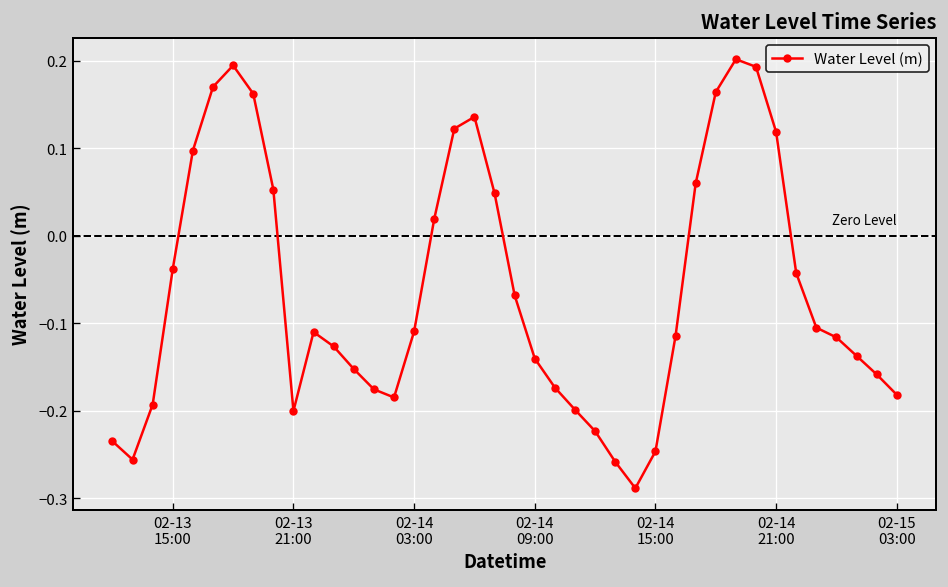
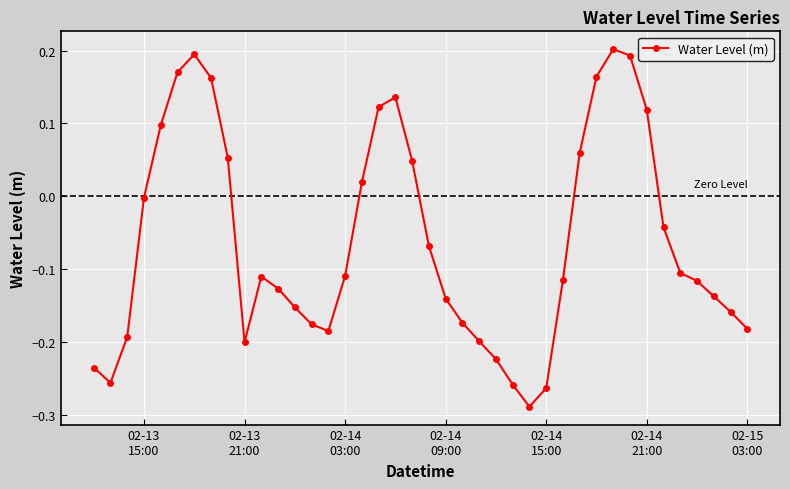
  {
-   "02-13 15:00": -0.04,
+   "02-13 15:00": 0.00,
    "02-13 21:00": -0.20,
    "02-14 03:00": -0.11,
    "02-14 09:00": -0.14,
-   "02-14 15:00": -0.25,
+   "02-14 15:00": -0.26,
    "02-14 21:00": 0.12,
    "02-15 03:00": -0.18
  }
